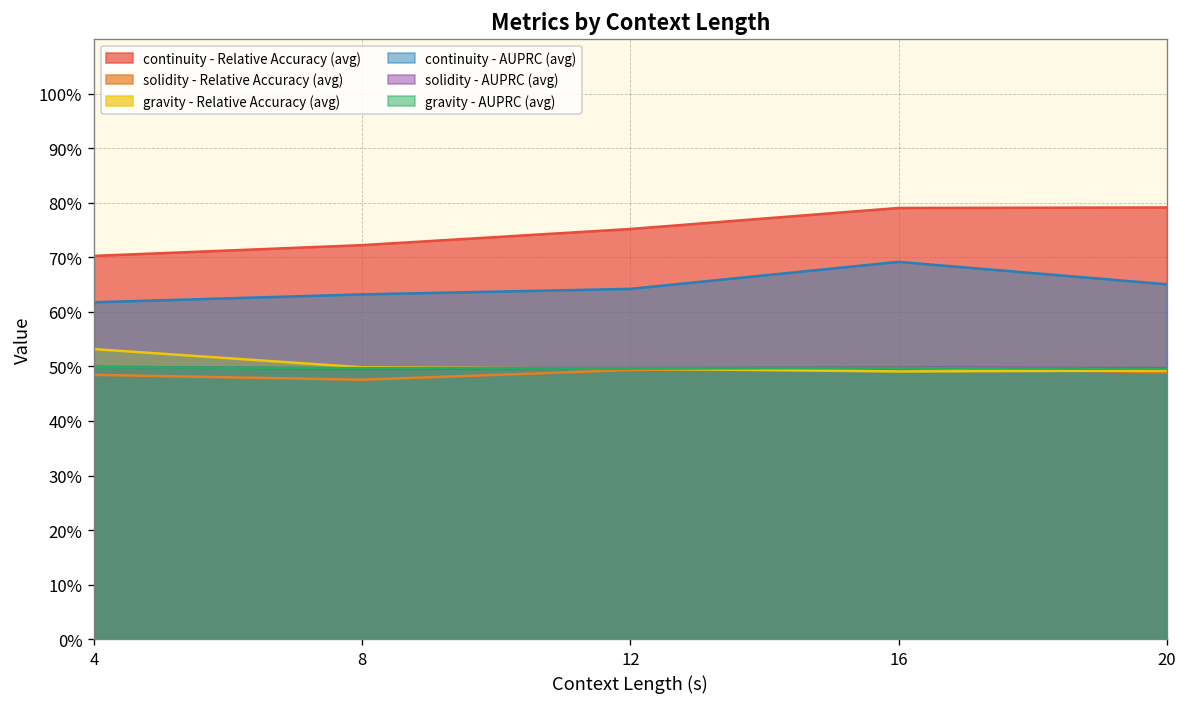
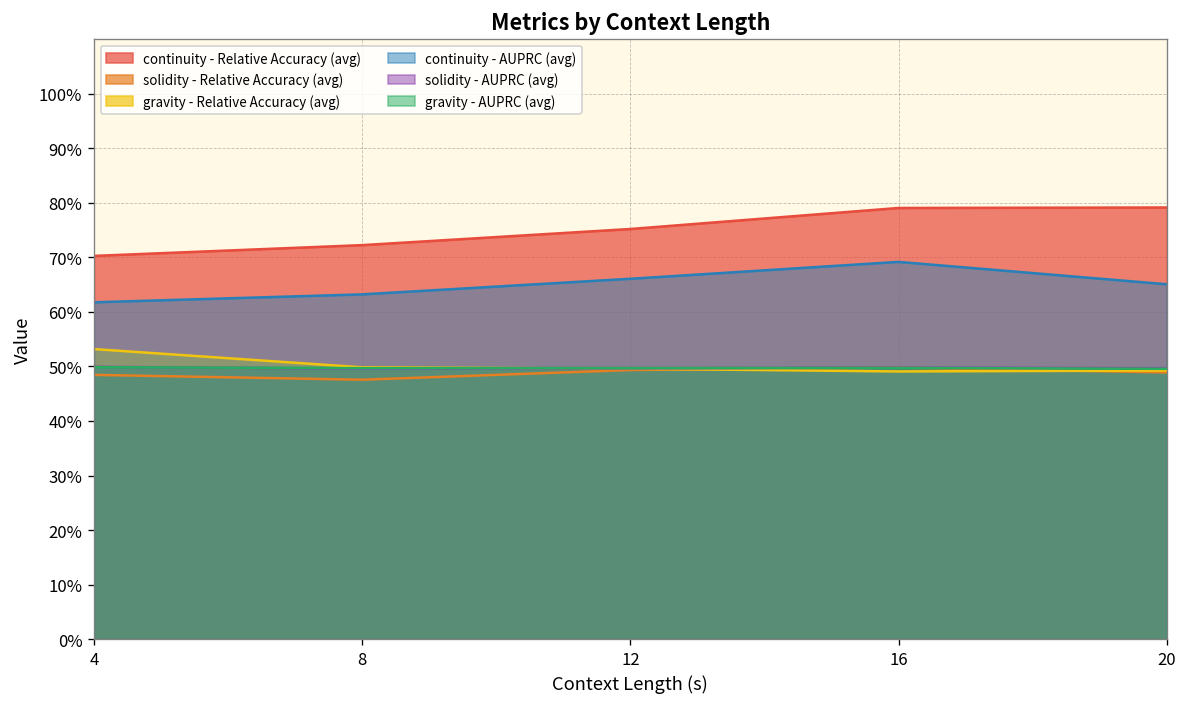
  {
    "gravity - Relative Accuracy (avg)": {
      "4": "53%",
      "16": "49%"
    },
    "continuity - AUPRC (avg)": {
      "4": "62%",
      "8": "63%",
-     "12": "64%",
+     "12": "66%",
      "16": "69%",
      "20": "65%"
    }
  }
